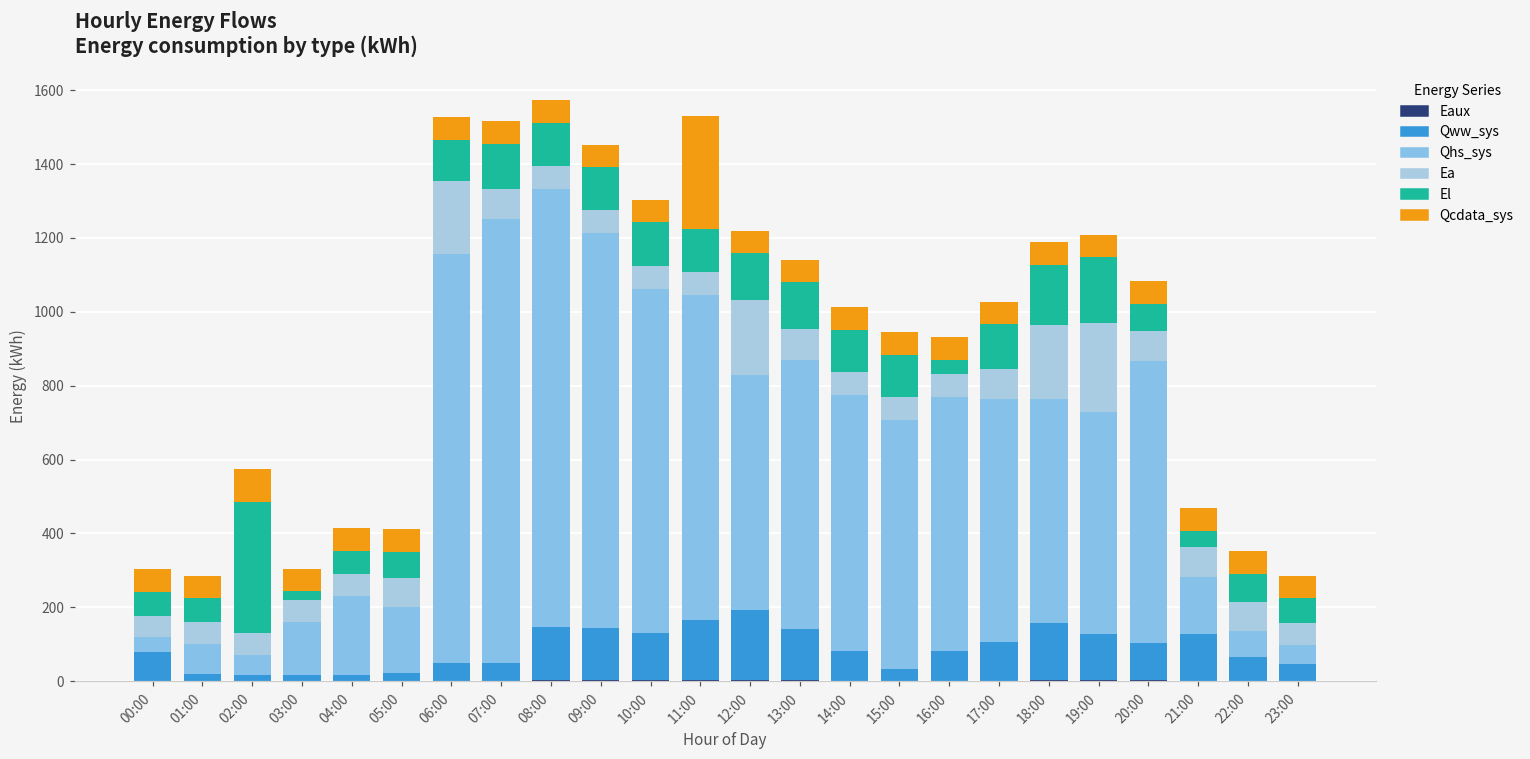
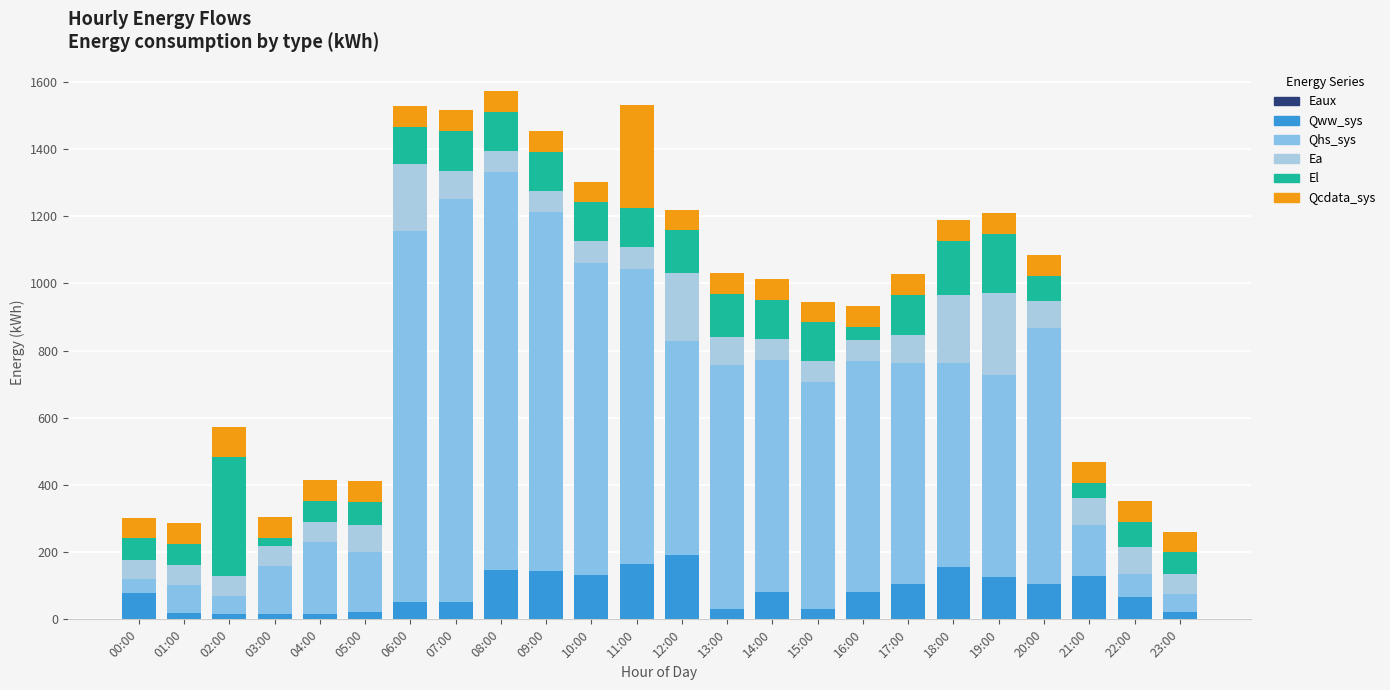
  {
    "Qww_sys": {
      "00:00": 80,
      "01:00": 20,
      "02:00": 20,
      "03:00": 10,
      "04:00": 20,
      "05:00": 20,
      "06:00": 50,
      "07:00": 50,
      "08:00": 140,
      "09:00": 140,
      "10:00": 130,
      "11:00": 160,
      "12:00": 190,
-     "13:00": 140,
+     "13:00": 30,
      "14:00": 80,
      "15:00": 30,
      "16:00": 80,
      "17:00": 100,
      "18:00": 150,
      "19:00": 120,
      "20:00": 100,
      "21:00": 130,
      "22:00": 60,
-     "23:00": 50
+     "23:00": 20
    },
    "El": {
      "00:00": 60,
      "01:00": 60,
      "02:00": 350,
      "03:00": 20,
      "04:00": 60,
      "05:00": 70,
      "06:00": 110,
      "07:00": 120,
      "08:00": 120,
      "09:00": 120,
      "10:00": 120,
      "11:00": 120,
      "12:00": 130,
      "13:00": 130,
      "14:00": 110,
      "15:00": 110,
      "16:00": 40,
      "17:00": 120,
      "18:00": 160,
      "19:00": 180,
      "20:00": 70,
      "21:00": 40,
      "22:00": 80,
      "23:00": 70
    },
    "Qcdata_sys": {
      "00:00": 60,
      "01:00": 60,
      "02:00": 90,
      "03:00": 60,
      "04:00": 60,
      "05:00": 60,
      "06:00": 60,
      "07:00": 60,
      "08:00": 60,
      "09:00": 60,
      "10:00": 60,
      "11:00": 310,
      "12:00": 60,
      "13:00": 60,
      "14:00": 60,
      "15:00": 60,
      "16:00": 60,
      "17:00": 60,
      "18:00": 60,
      "19:00": 60,
      "20:00": 60,
      "21:00": 60,
      "22:00": 60,
      "23:00": 60
    }
  }
